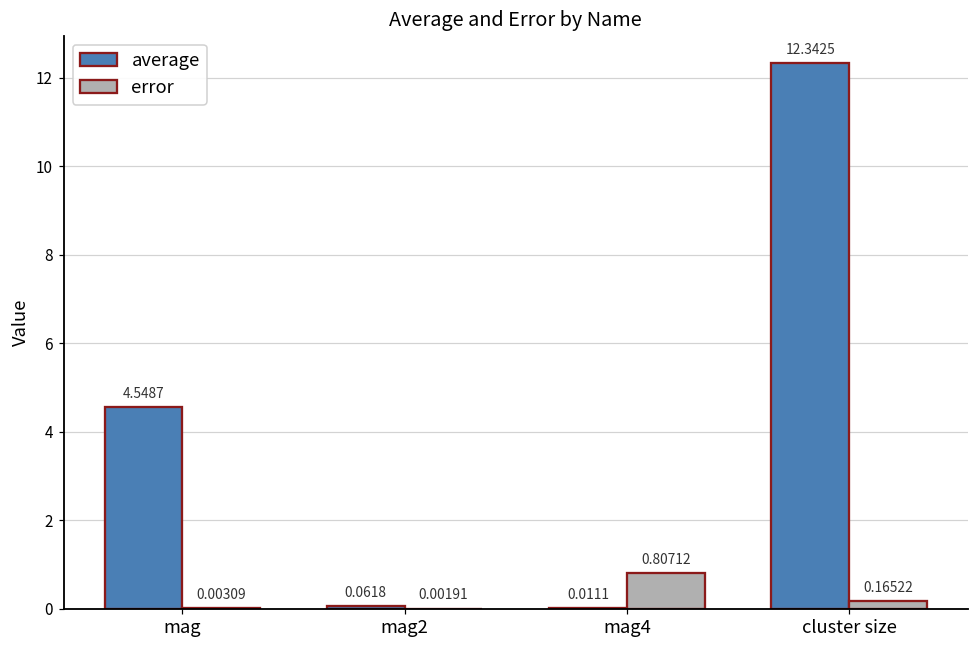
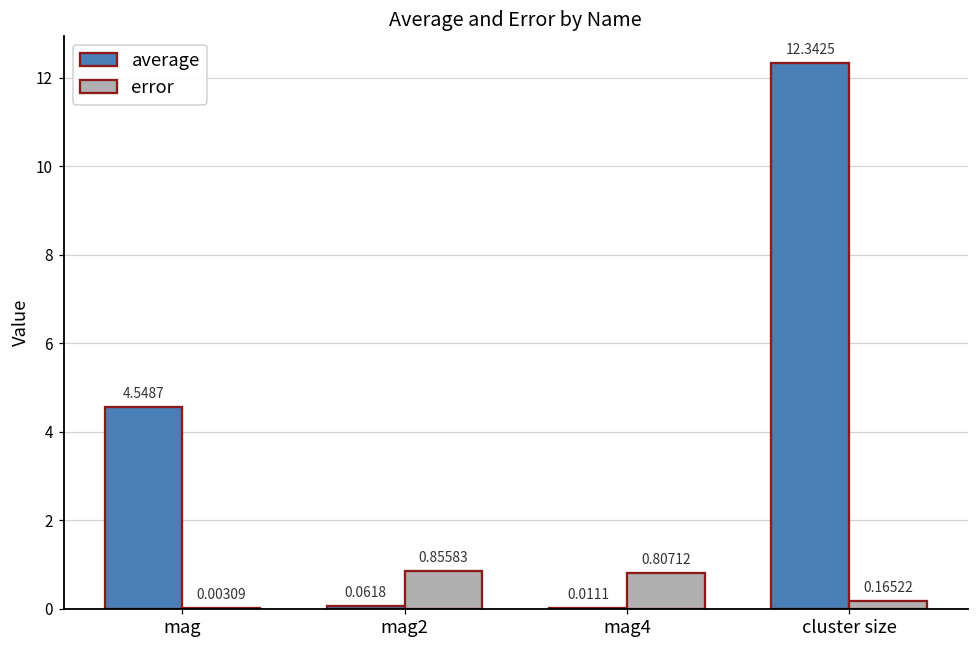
  {
    "average": {
      "mag": 4.5487,
      "mag2": 0.0618,
      "mag4": 0.0111,
      "cluster size": 12.3425
    },
    "error": {
      "mag": 0.00309,
-     "mag2": 0.00191,
+     "mag2": 0.85583,
      "mag4": 0.80712,
      "cluster size": 0.16522
    }
  }
